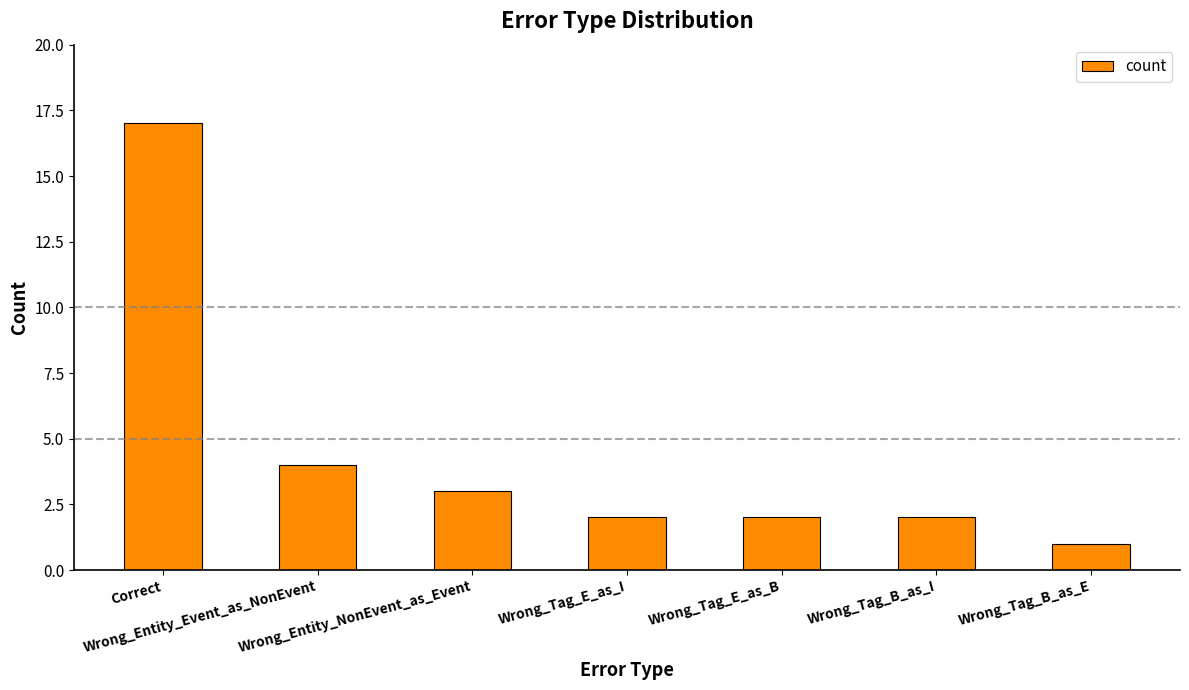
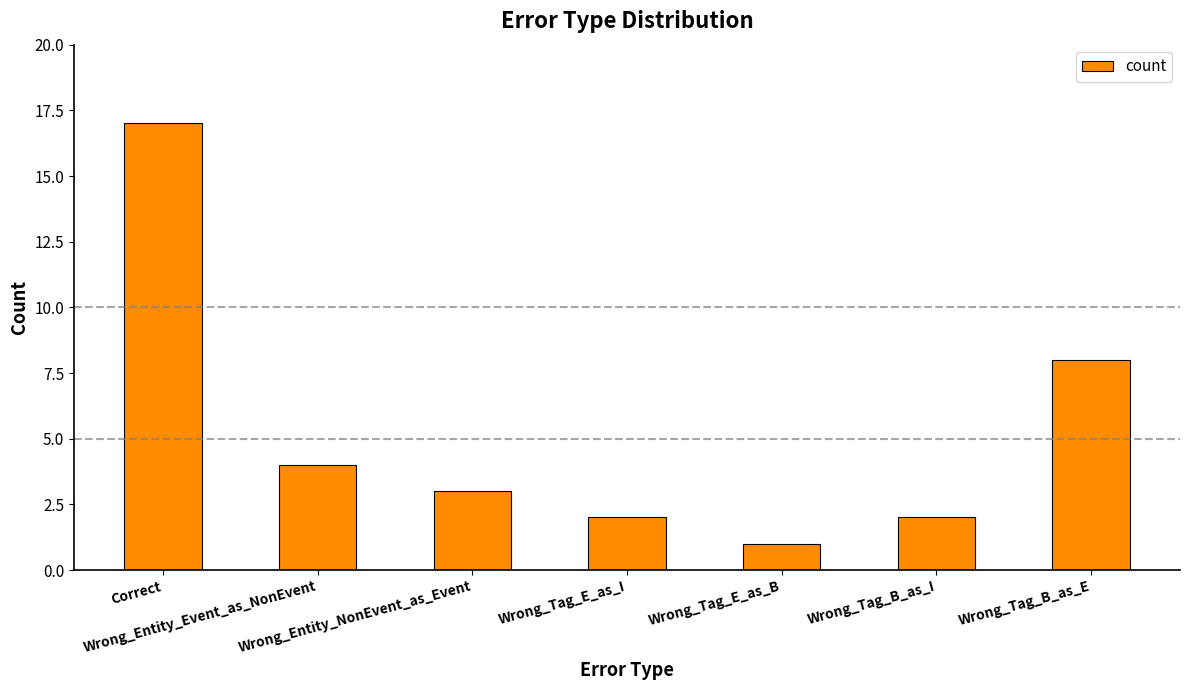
  {
    "Correct": 17,
    "Wrong_Entity_Event_as_NonEvent": 4,
    "Wrong_Entity_NonEvent_as_Event": 3,
    "Wrong_Tag_E_as_I": 2,
-   "Wrong_Tag_E_as_B": 2,
+   "Wrong_Tag_E_as_B": 1,
    "Wrong_Tag_B_as_I": 2,
-   "Wrong_Tag_B_as_E": 1
+   "Wrong_Tag_B_as_E": 8
  }
